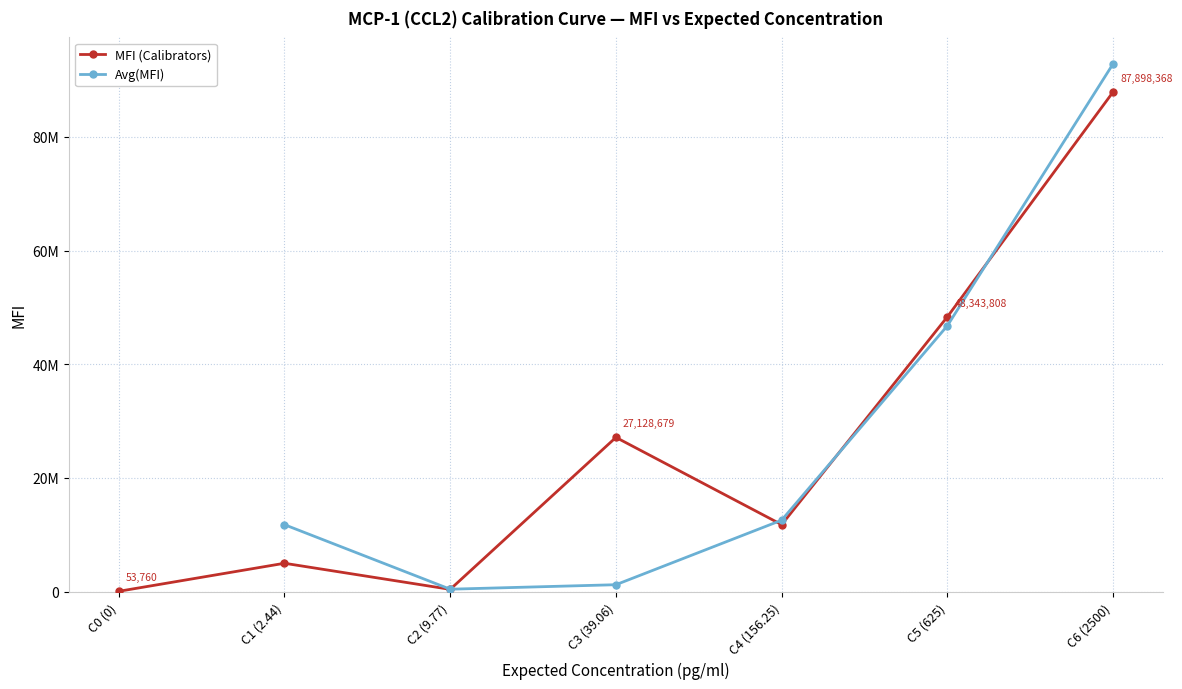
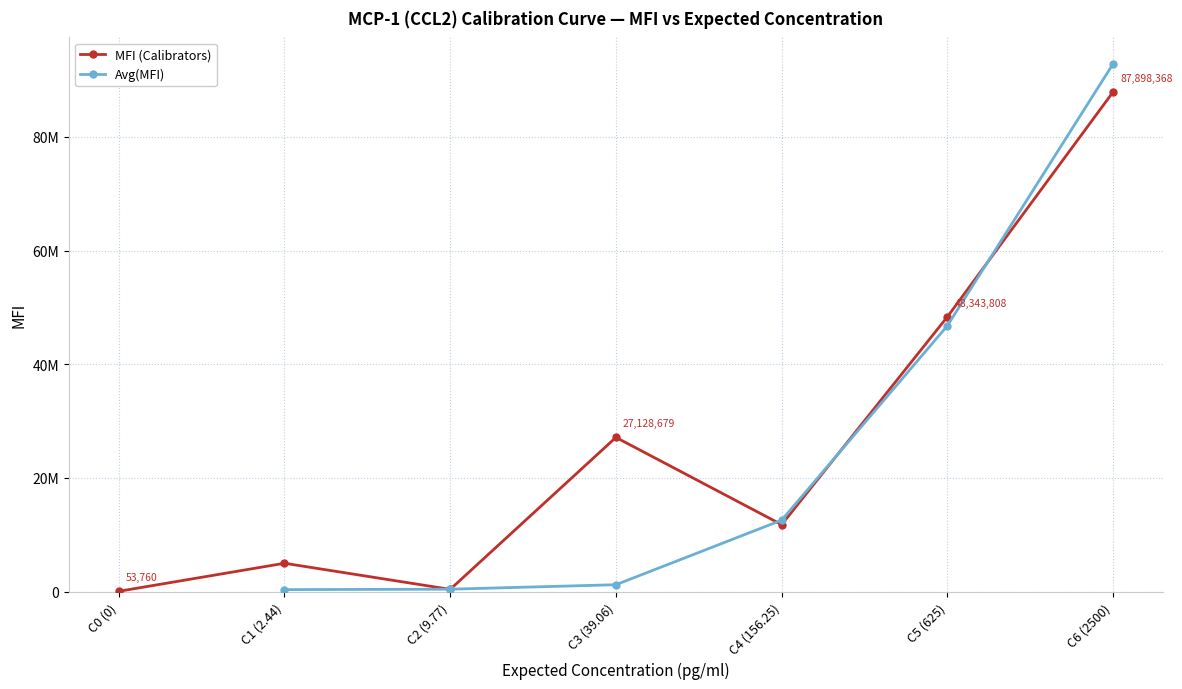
  {
    "MFI (Calibrators)": {
      "C0 (0)": "53,760",
      "C3 (39.06)": "27,128,679",
      "C5 (625)": "48,343,808",
      "C6 (2500)": "87,898,368"
    },
    "Avg(MFI)": {
-     "C1 (2.44)": "12000000",
+     "C1 (2.44)": "0",
      "C3 (39.06)": "1000000",
      "C4 (156.25)": "13000000",
      "C5 (625)": "47000000"
    }
  }
